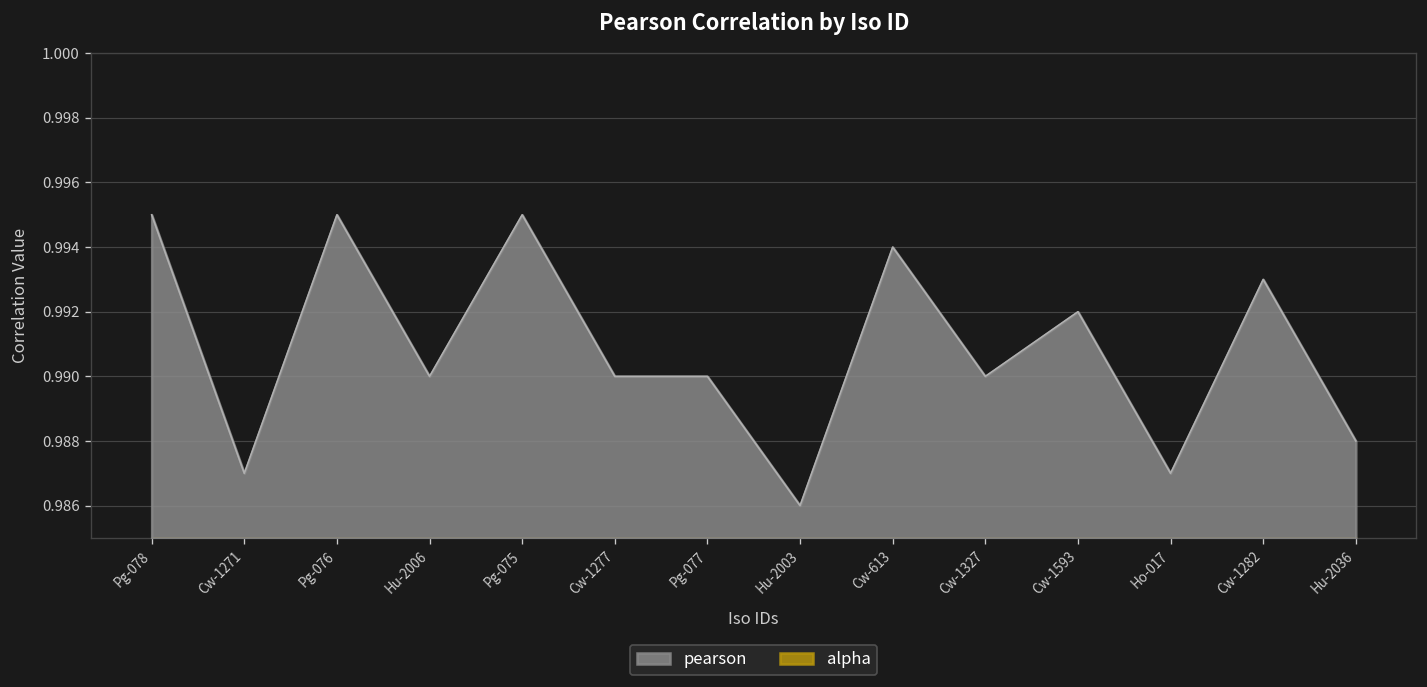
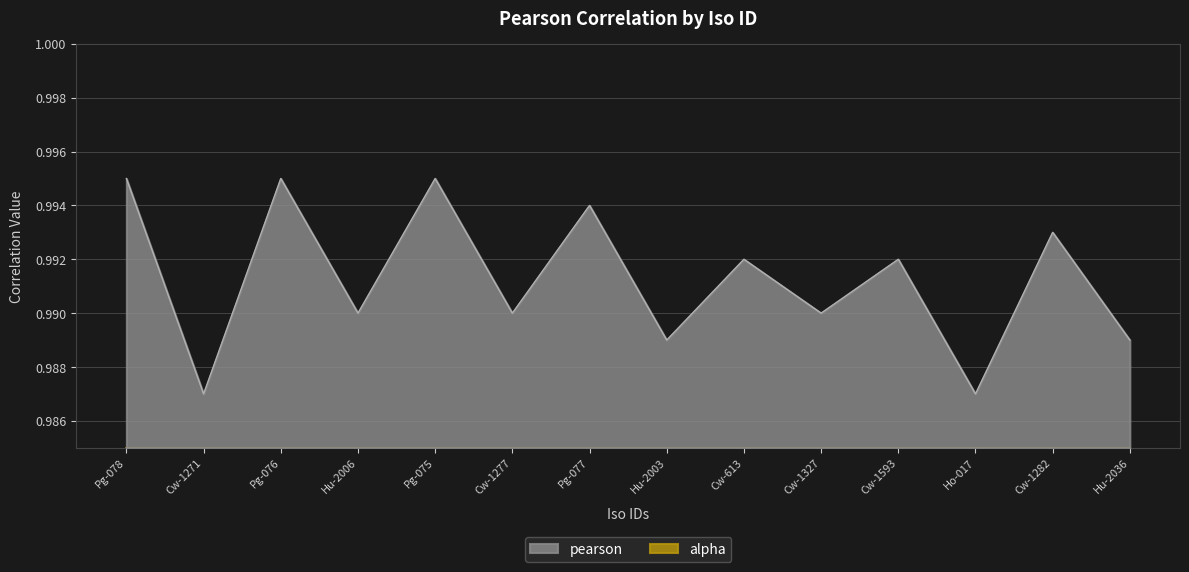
  {
    "pearson": {
      "Pg-078": 0.995,
      "Cw-1271": 0.987,
      "Pg-076": 0.995,
      "Hu-2006": 0.990,
      "Pg-075": 0.995,
      "Cw-1277": 0.990,
-     "Pg-077": 0.990,
-     "Hu-2003": 0.986,
-     "Cw-613": 0.994,
+     "Pg-077": 0.994,
+     "Hu-2003": 0.989,
+     "Cw-613": 0.992,
      "Cw-1327": 0.990,
      "Cw-1593": 0.992,
      "Ho-017": 0.987,
      "Cw-1282": 0.993,
-     "Hu-2036": 0.988
+     "Hu-2036": 0.989
    }
  }
